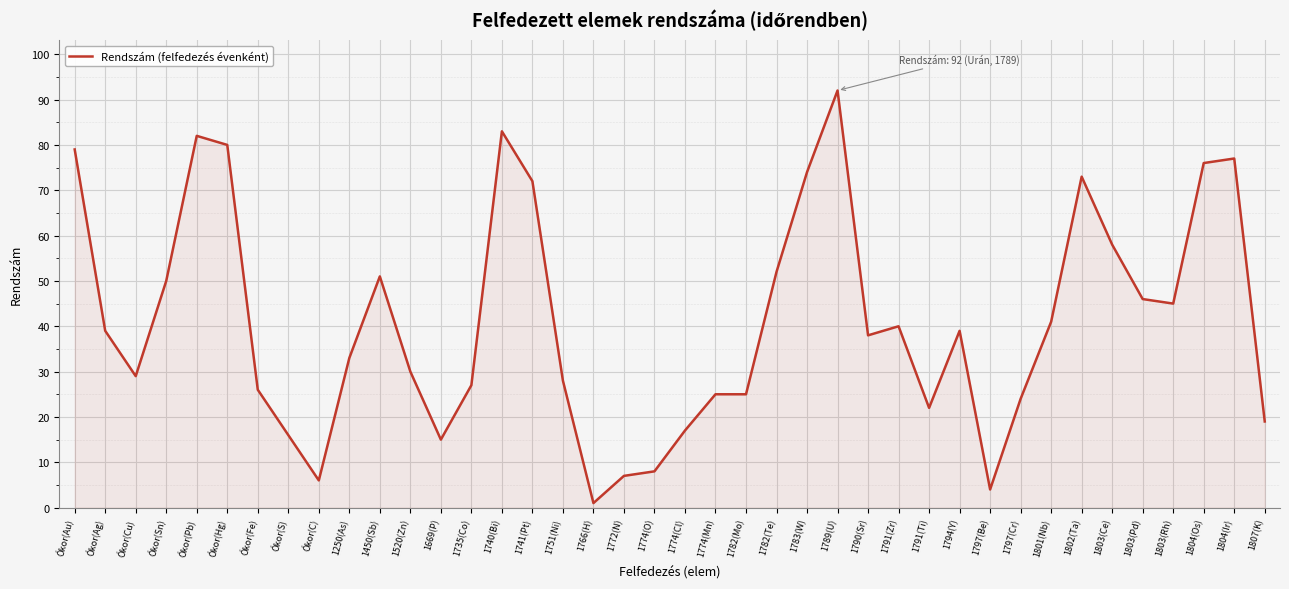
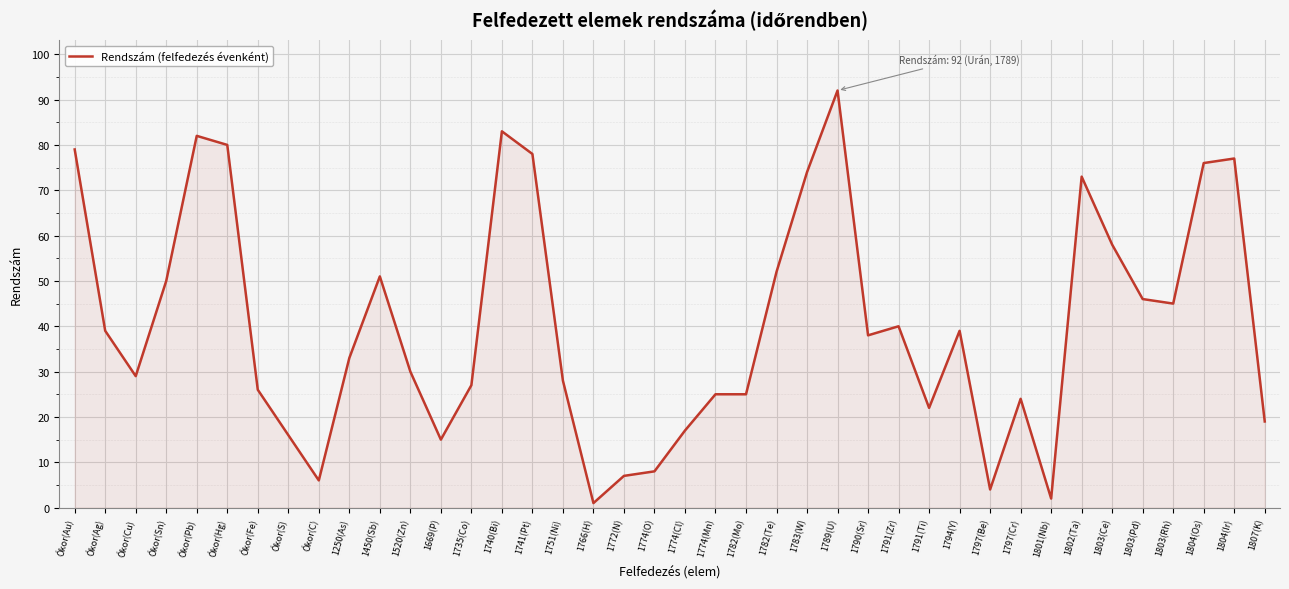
  {
    "Ókor(Au)": 79,
    "Ókor(Ag)": 39,
    "Ókor(Cu)": 29,
    "Ókor(Sn)": 50,
    "Ókor(Pb)": 82,
    "Ókor(Hg)": 80,
    "Ókor(Fe)": 26,
    "Ókor(S)": 16,
    "Ókor(C)": 6,
    "1250(As)": 33,
    "1450(Sb)": 51,
    "1520(Zn)": 30,
    "1669(P)": 15,
    "1735(Co)": 27,
    "1740(Bi)": 83,
-   "1741(Pt)": 72,
+   "1741(Pt)": 78,
    "1751(Ni)": 28,
    "1766(H)": 1,
    "1772(N)": 7,
    "1774(O)": 8,
    "1774(Cl)": 17,
    "1774(Mn)": 25,
    "1782(Mo)": 25,
    "1782(Te)": 52,
    "1783(W)": 74,
    "1790(Sr)": 38,
    "1791(Zr)": 40,
    "1791(Ti)": 22,
    "1794(Y)": 39,
    "1797(Be)": 4,
    "1797(Cr)": 24,
-   "1801(Nb)": 41,
+   "1801(Nb)": 2,
    "1802(Ta)": 73,
    "1803(Ce)": 58,
    "1803(Pd)": 46,
    "1803(Rh)": 45,
    "1804(Os)": 76,
    "1804(Ir)": 77,
    "1807(K)": 19
  }
